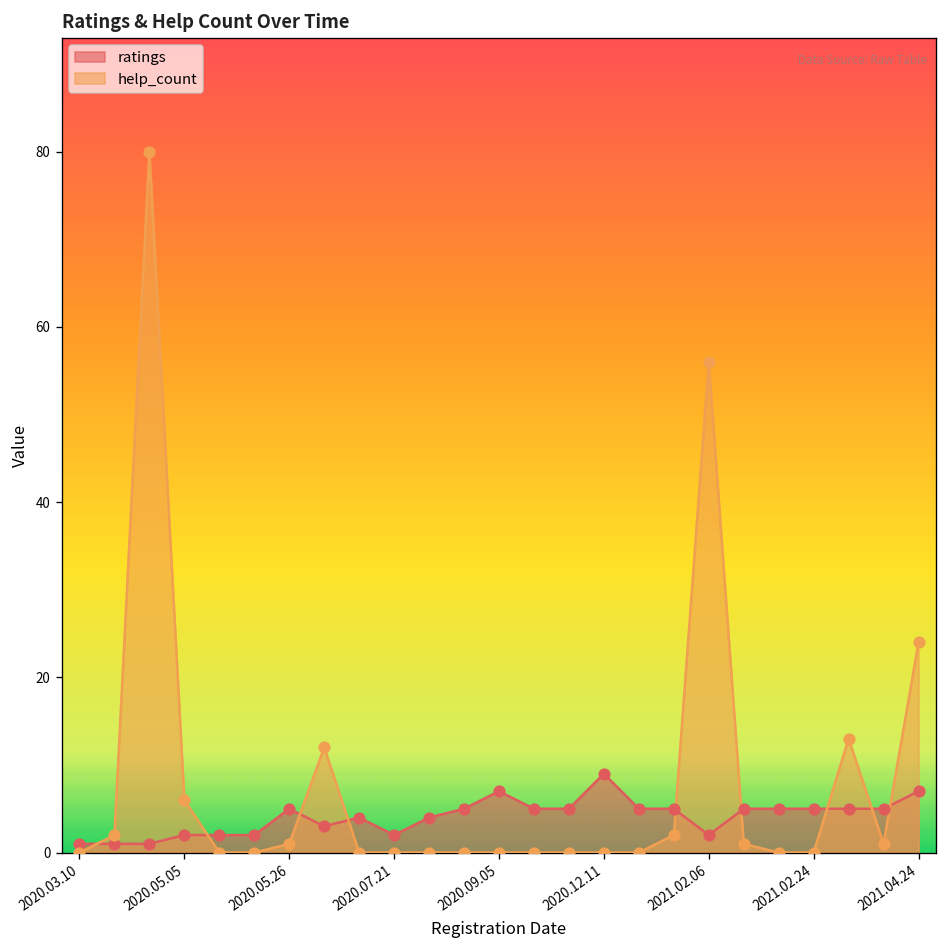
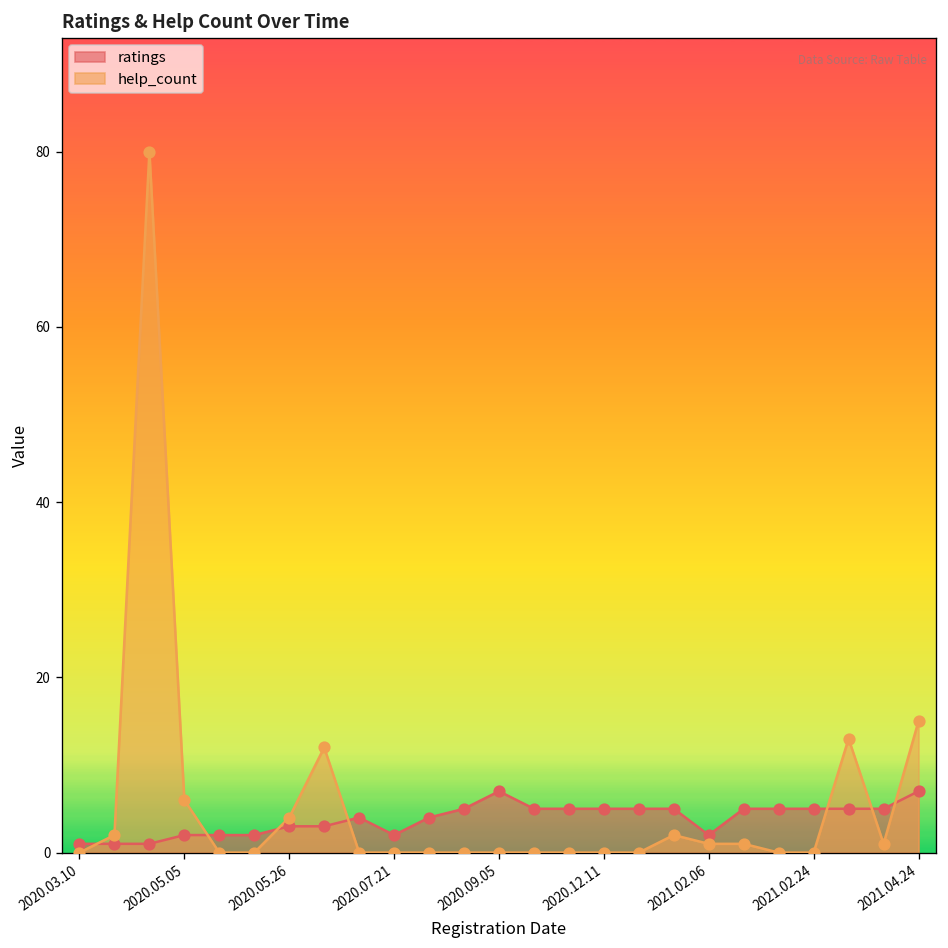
  {
    "ratings": {
      "2020.05.05": 2,
-     "2020.05.26": 5,
+     "2020.05.26": 3,
      "2020.07.21": 2,
      "2020.09.05": 7,
-     "2020.12.11": 9,
+     "2020.12.11": 5,
      "2021.02.06": 2,
      "2021.02.24": 5,
      "2021.04.24": 7
    },
    "help_count": {
      "2020.05.05": 6,
-     "2020.05.26": 1,
+     "2020.05.26": 4,
      "2020.07.21": 0,
      "2020.09.05": 0,
      "2020.12.11": 0,
-     "2021.02.06": 56,
+     "2021.02.06": 1,
      "2021.02.24": 0,
-     "2021.04.24": 24
+     "2021.04.24": 15
    }
  }
